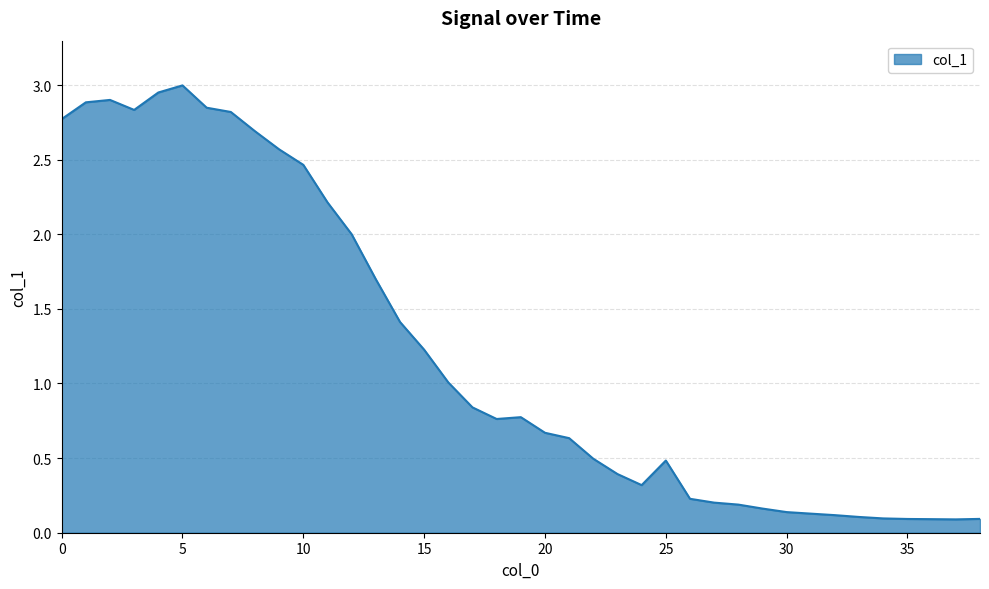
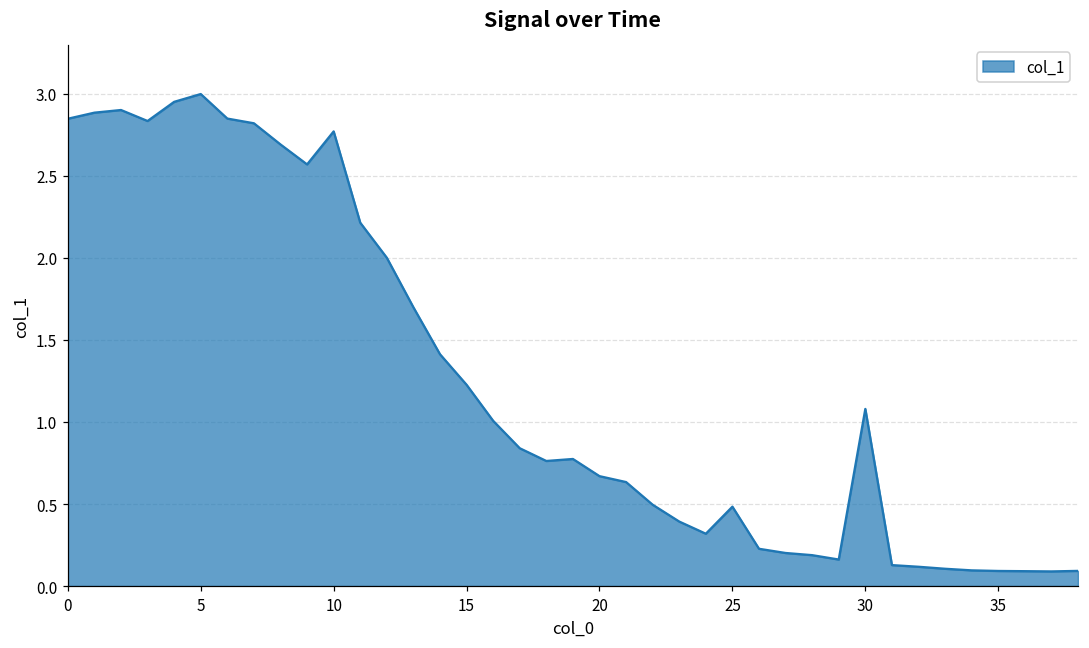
  {
-   "0": 2.77,
+   "0": 2.85,
    "5": 3.00,
-   "10": 2.46,
+   "10": 2.77,
    "15": 1.23,
    "20": 0.67,
    "25": 0.48,
-   "30": 0.14,
+   "30": 1.08,
    "35": 0.09
  }
